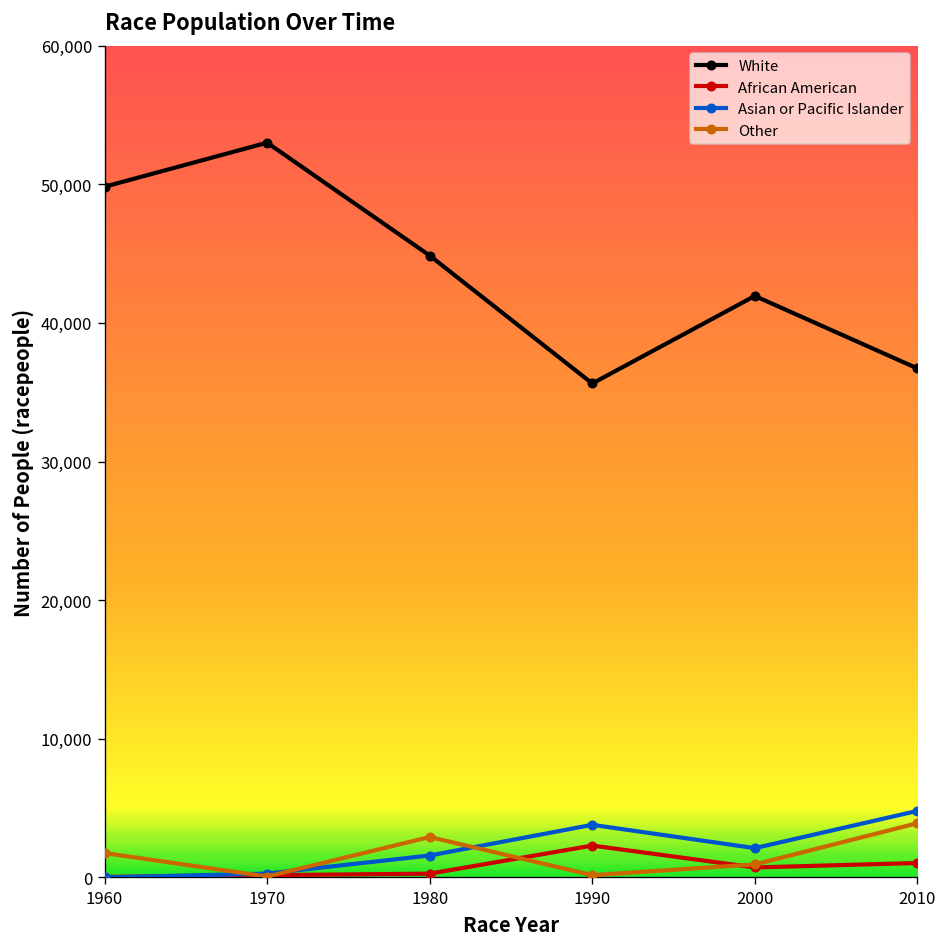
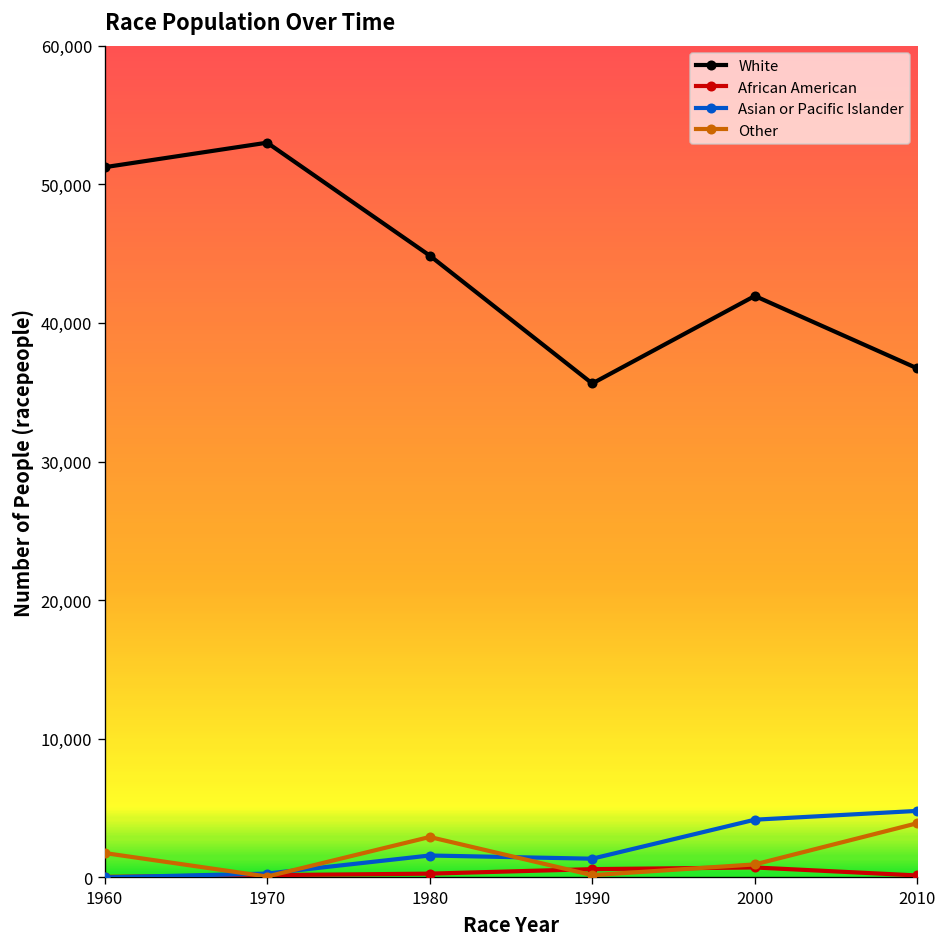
  {
    "White": {
-     "1960": "49,800",
+     "1960": "51,200",
      "1970": "53,000",
      "1980": "44,900",
      "1990": "35,600",
      "2000": "41,900",
      "2010": "36,700"
    },
    "African American": {
      "1980": "300",
-     "1990": "2,300",
-     "2010": "1,000"
+     "1990": "600",
+     "2010": "100"
    },
    "Asian or Pacific Islander": {
      "1980": "1,600",
-     "1990": "3,800",
-     "2000": "2,100",
+     "1990": "1,400",
+     "2000": "4,200",
      "2010": "4,800"
    },
    "Other": {
      "1960": "1,800",
      "1980": "2,900",
      "1990": "200",
      "2010": "3,900"
    }
  }
